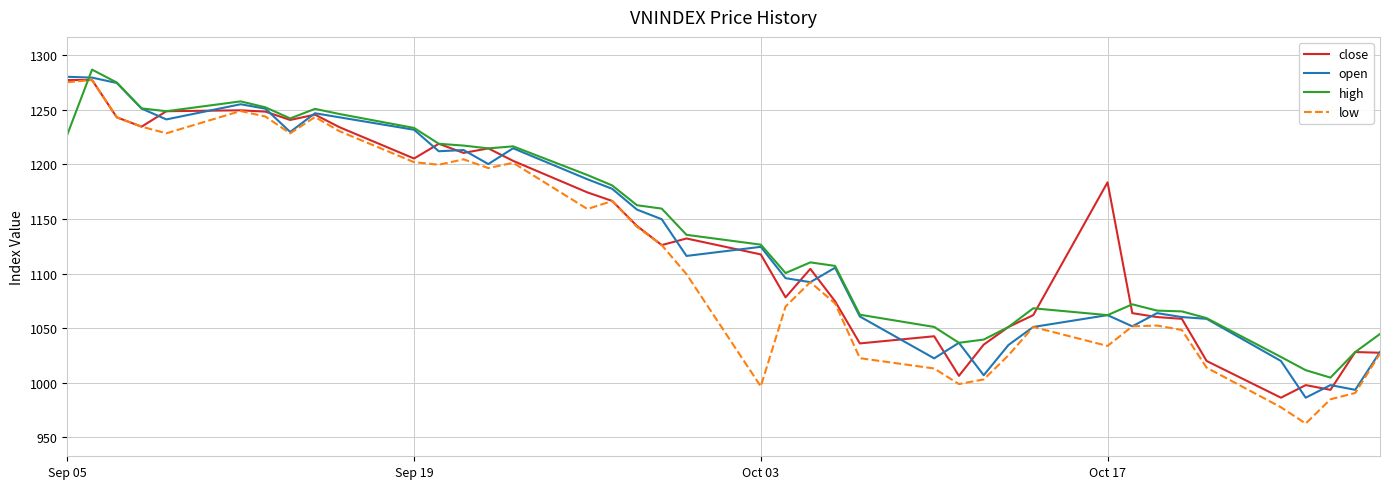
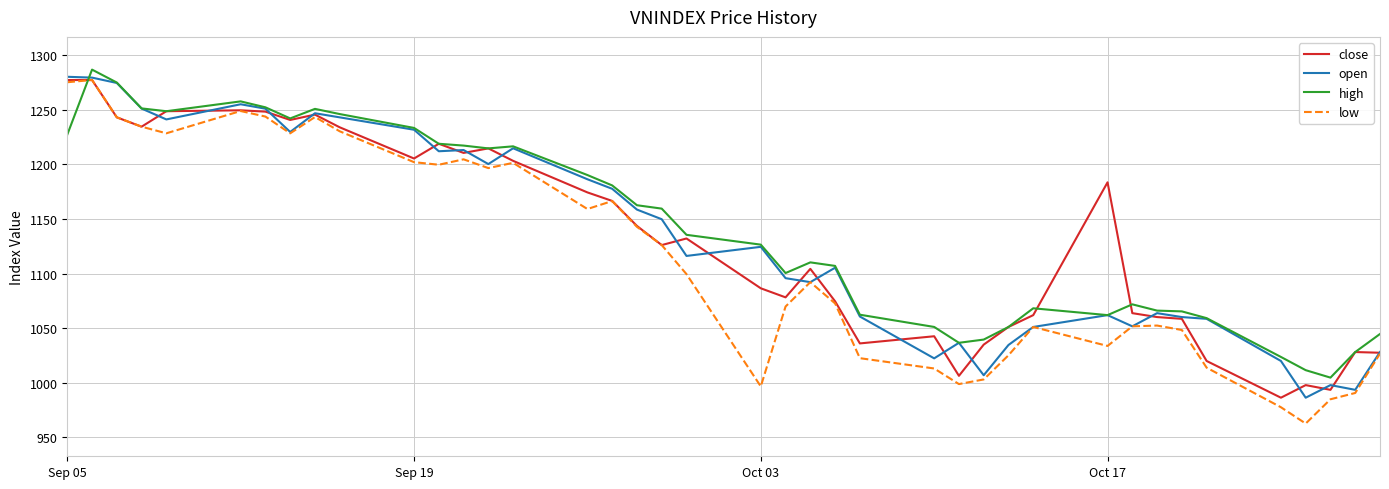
  {
    "close": {
      "Sep 19": 1205,
-     "Oct 03": 1118,
+     "Oct 03": 1086,
      "Oct 17": 1184
    },
    "open": {
      "Sep 05": 1280
    },
    "high": {
      "Sep 05": 1227
    },
    "low": {
      "Sep 19": 1202,
      "Oct 03": 996,
      "Oct 17": 1034
    }
  }
